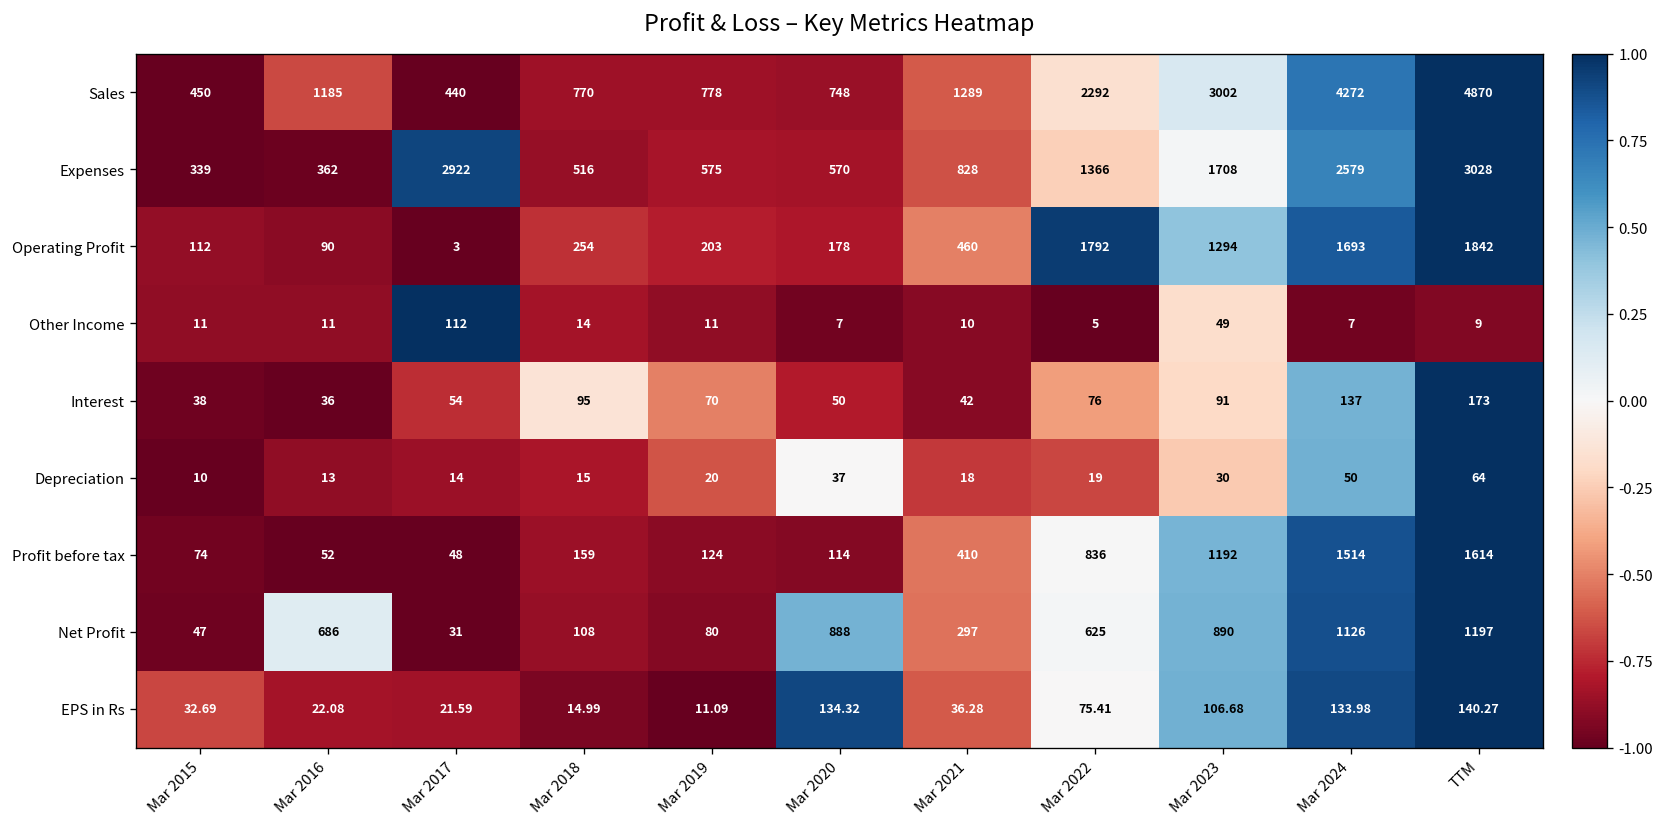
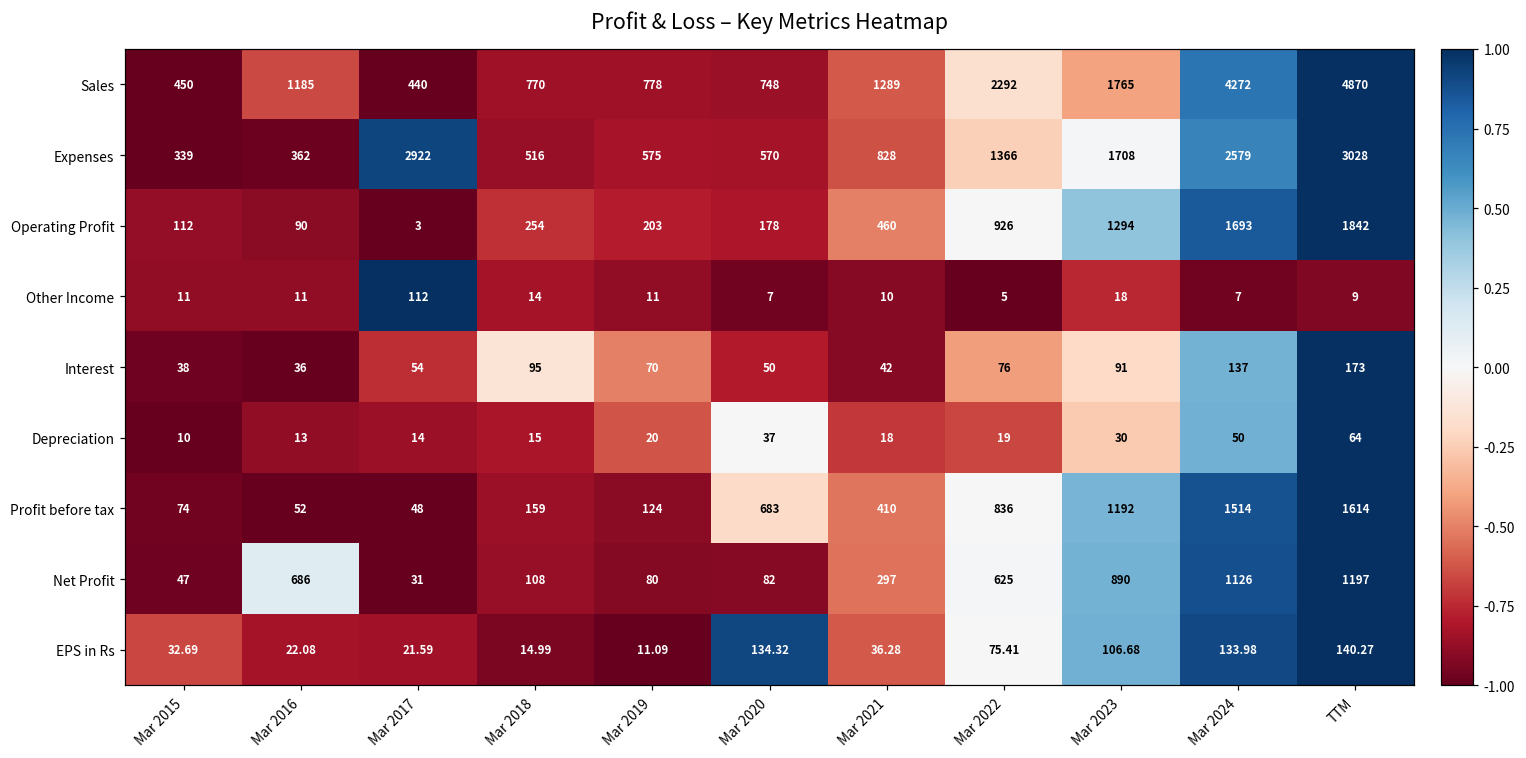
  {
    "Sales": {
      "Mar 2015": 450,
      "Mar 2016": 1185,
      "Mar 2017": 440,
      "Mar 2018": 770,
      "Mar 2019": 778,
      "Mar 2020": 748,
      "Mar 2021": 1289,
      "Mar 2022": 2292,
-     "Mar 2023": 3002,
+     "Mar 2023": 1765,
      "Mar 2024": 4272,
      "TTM": 4870
    },
    "Expenses": {
      "Mar 2015": 339,
      "Mar 2016": 362,
      "Mar 2017": 2922,
      "Mar 2018": 516,
      "Mar 2019": 575,
      "Mar 2020": 570,
      "Mar 2021": 828,
      "Mar 2022": 1366,
      "Mar 2023": 1708,
      "Mar 2024": 2579,
      "TTM": 3028
    },
    "Operating Profit": {
      "Mar 2015": 112,
      "Mar 2016": 90,
      "Mar 2017": 3,
      "Mar 2018": 254,
      "Mar 2019": 203,
      "Mar 2020": 178,
      "Mar 2021": 460,
-     "Mar 2022": 1792,
+     "Mar 2022": 926,
      "Mar 2023": 1294,
      "Mar 2024": 1693,
      "TTM": 1842
    },
    "Other Income": {
      "Mar 2015": 11,
      "Mar 2016": 11,
      "Mar 2017": 112,
      "Mar 2018": 14,
      "Mar 2019": 11,
      "Mar 2020": 7,
      "Mar 2021": 10,
      "Mar 2022": 5,
-     "Mar 2023": 49,
+     "Mar 2023": 18,
      "Mar 2024": 7,
      "TTM": 9
    },
    "Interest": {
      "Mar 2015": 38,
      "Mar 2016": 36,
      "Mar 2017": 54,
      "Mar 2018": 95,
      "Mar 2019": 70,
      "Mar 2020": 50,
      "Mar 2021": 42,
      "Mar 2022": 76,
      "Mar 2023": 91,
      "Mar 2024": 137,
      "TTM": 173
    },
    "Depreciation": {
      "Mar 2015": 10,
      "Mar 2016": 13,
      "Mar 2017": 14,
      "Mar 2018": 15,
      "Mar 2019": 20,
      "Mar 2020": 37,
      "Mar 2021": 18,
      "Mar 2022": 19,
      "Mar 2023": 30,
      "Mar 2024": 50,
      "TTM": 64
    },
    "Profit before tax": {
      "Mar 2015": 74,
      "Mar 2016": 52,
      "Mar 2017": 48,
      "Mar 2018": 159,
      "Mar 2019": 124,
-     "Mar 2020": 114,
+     "Mar 2020": 683,
      "Mar 2021": 410,
      "Mar 2022": 836,
      "Mar 2023": 1192,
      "Mar 2024": 1514,
      "TTM": 1614
    },
    "Net Profit": {
      "Mar 2015": 47,
      "Mar 2016": 686,
      "Mar 2017": 31,
      "Mar 2018": 108,
      "Mar 2019": 80,
-     "Mar 2020": 888,
+     "Mar 2020": 82,
      "Mar 2021": 297,
      "Mar 2022": 625,
      "Mar 2023": 890,
      "Mar 2024": 1126,
      "TTM": 1197
    },
    "EPS in Rs": {
      "Mar 2015": 32.69,
      "Mar 2016": 22.08,
      "Mar 2017": 21.59,
      "Mar 2018": 14.99,
      "Mar 2019": 11.09,
      "Mar 2020": 134.32,
      "Mar 2021": 36.28,
      "Mar 2022": 75.41,
      "Mar 2023": 106.68,
      "Mar 2024": 133.98,
      "TTM": 140.27
    }
  }
